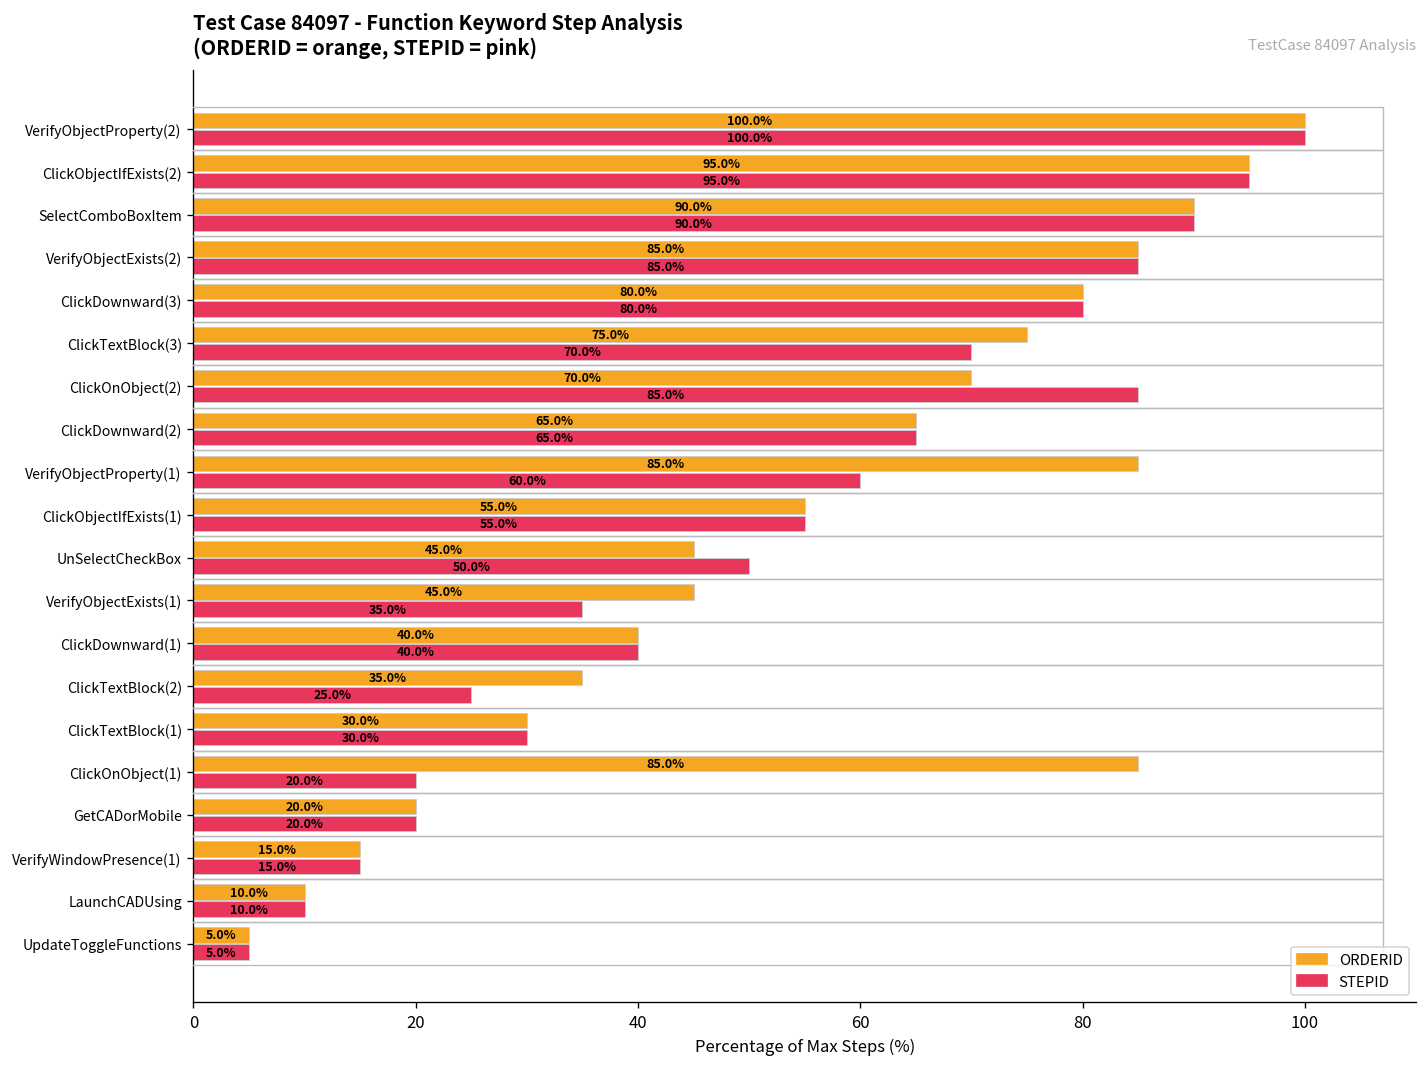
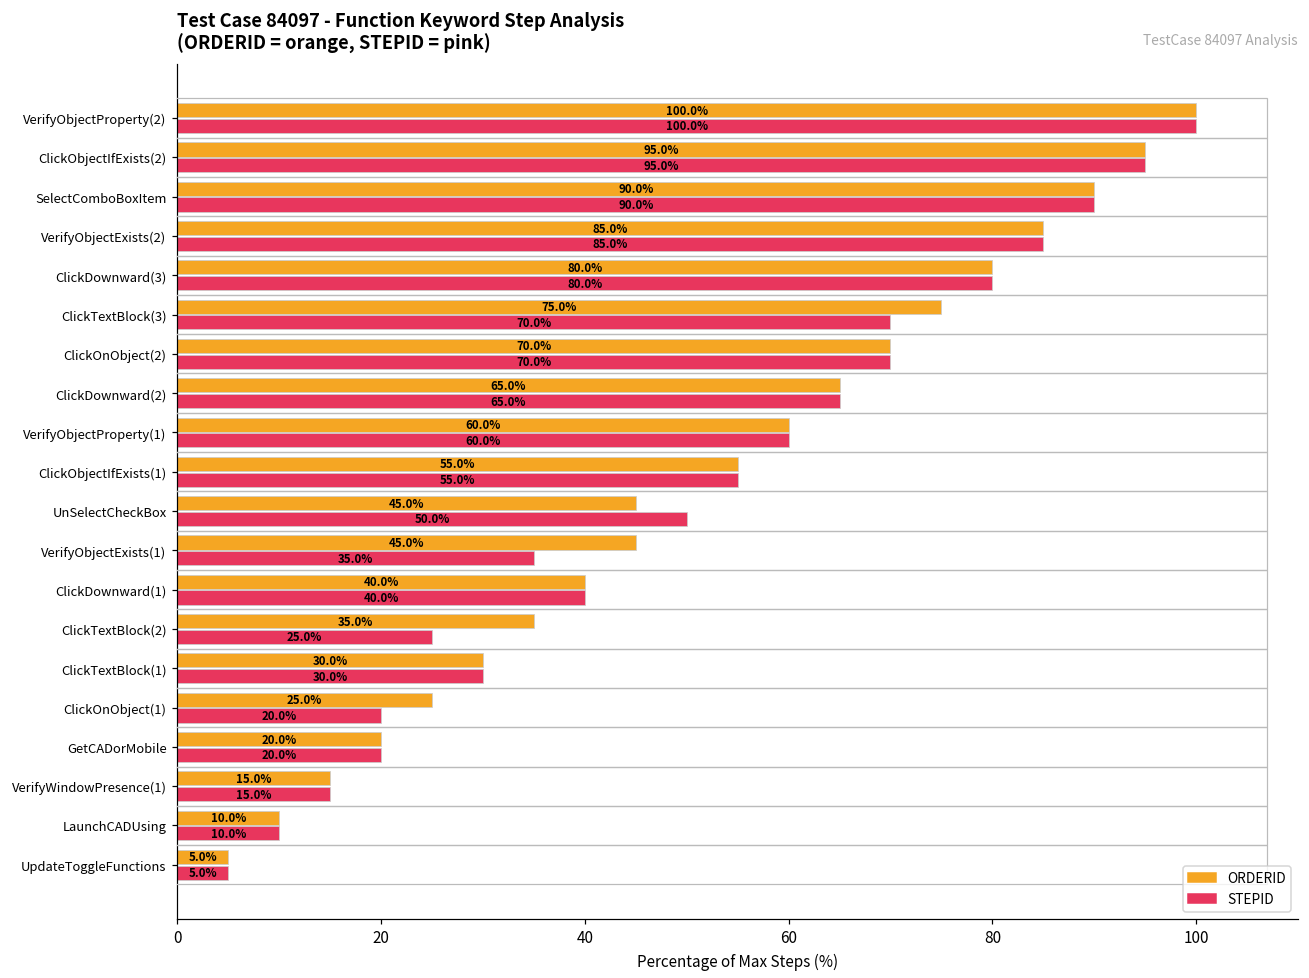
  {
    "ORDERID": {
      "VerifyObjectProperty(2)": "100.0%",
      "ClickObjectIfExists(2)": "95.0%",
      "SelectComboBoxItem": "90.0%",
      "VerifyObjectExists(2)": "85.0%",
      "ClickDownward(3)": "80.0%",
      "ClickTextBlock(3)": "75.0%",
      "ClickOnObject(2)": "70.0%",
      "ClickDownward(2)": "65.0%",
-     "VerifyObjectProperty(1)": "85.0%",
+     "VerifyObjectProperty(1)": "60.0%",
      "ClickObjectIfExists(1)": "55.0%",
      "UnSelectCheckBox": "45.0%",
      "VerifyObjectExists(1)": "45.0%",
      "ClickDownward(1)": "40.0%",
      "ClickTextBlock(2)": "35.0%",
      "ClickTextBlock(1)": "30.0%",
-     "ClickOnObject(1)": "85.0%",
+     "ClickOnObject(1)": "25.0%",
      "GetCADorMobile": "20.0%",
      "VerifyWindowPresence(1)": "15.0%",
      "LaunchCADUsing": "10.0%",
      "UpdateToggleFunctions": "5.0%"
    },
    "STEPID": {
      "VerifyObjectProperty(2)": "100.0%",
      "ClickObjectIfExists(2)": "95.0%",
      "SelectComboBoxItem": "90.0%",
      "VerifyObjectExists(2)": "85.0%",
      "ClickDownward(3)": "80.0%",
      "ClickTextBlock(3)": "70.0%",
-     "ClickOnObject(2)": "85.0%",
+     "ClickOnObject(2)": "70.0%",
      "ClickDownward(2)": "65.0%",
      "VerifyObjectProperty(1)": "60.0%",
      "ClickObjectIfExists(1)": "55.0%",
      "UnSelectCheckBox": "50.0%",
      "VerifyObjectExists(1)": "35.0%",
      "ClickDownward(1)": "40.0%",
      "ClickTextBlock(2)": "25.0%",
      "ClickTextBlock(1)": "30.0%",
      "ClickOnObject(1)": "20.0%",
      "GetCADorMobile": "20.0%",
      "VerifyWindowPresence(1)": "15.0%",
      "LaunchCADUsing": "10.0%",
      "UpdateToggleFunctions": "5.0%"
    }
  }
